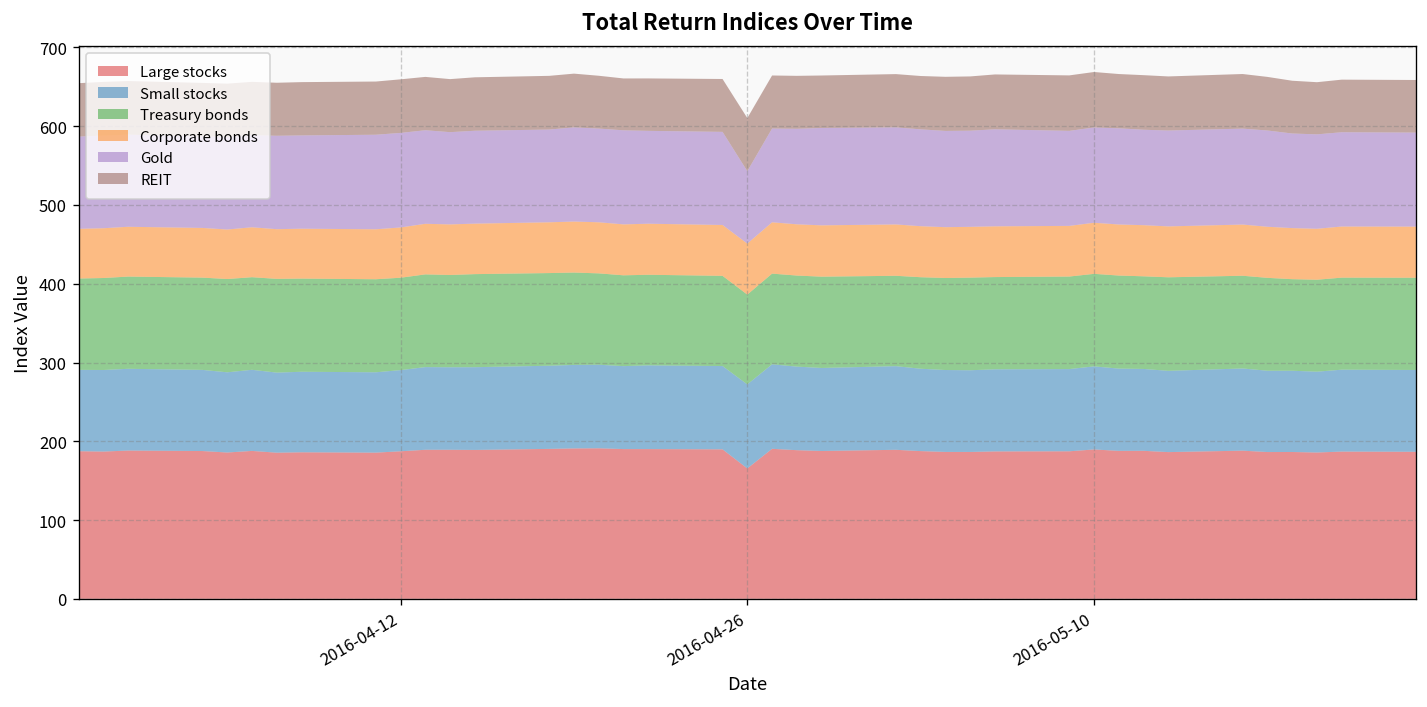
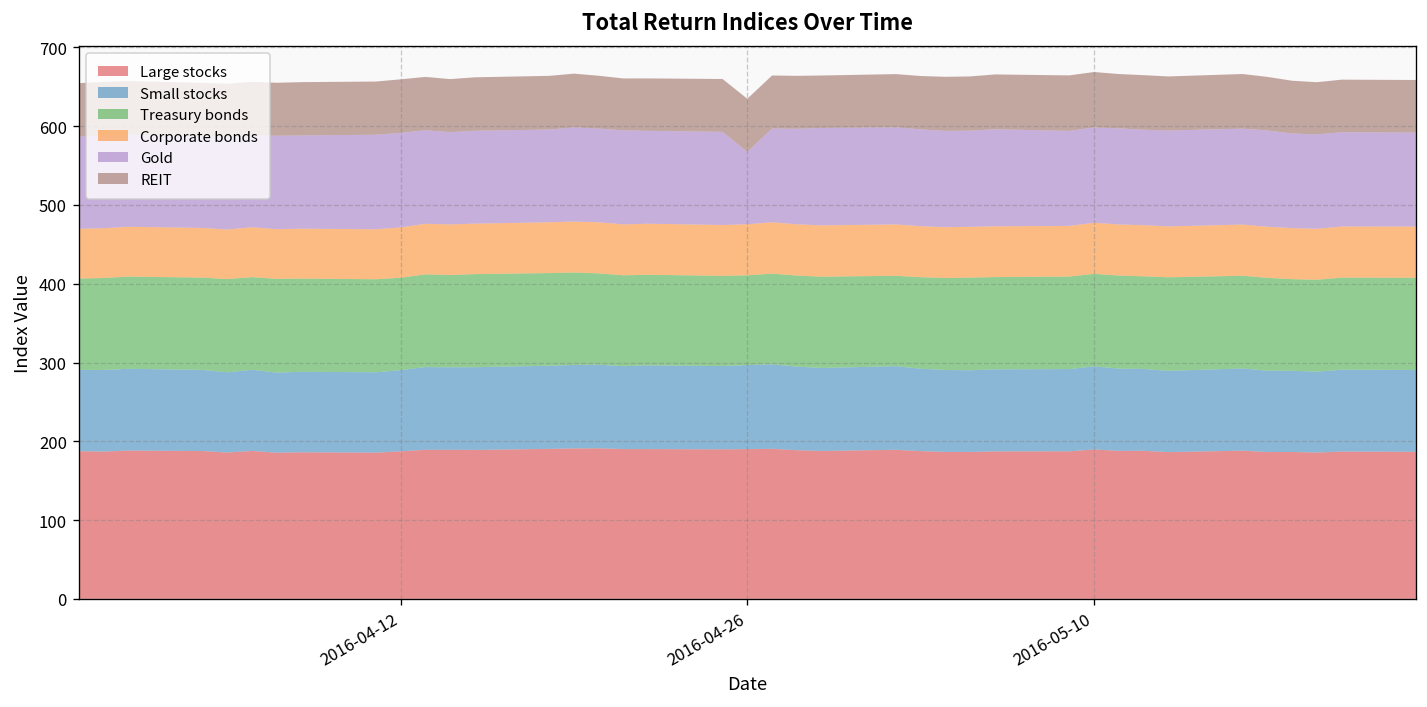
  {
    "Large stocks": {
      "2016-04-12": 190,
-     "2016-04-26": 170,
+     "2016-04-26": 190,
      "2016-05-10": 190
    },
    "Small stocks": {
      "2016-04-12": 100,
      "2016-04-26": 110,
      "2016-05-10": 110
    },
    "Treasury bonds": {
      "2016-04-12": 120,
      "2016-04-26": 110,
      "2016-05-10": 120
    },
    "Corporate bonds": {
      "2016-04-12": 60,
      "2016-04-26": 60,
      "2016-05-10": 60
    },
    "Gold": {
      "2016-04-12": 120,
      "2016-04-26": 90,
      "2016-05-10": 120
    },
    "REIT": {
      "2016-04-12": 70,
      "2016-04-26": 70,
      "2016-05-10": 70
    }
  }
